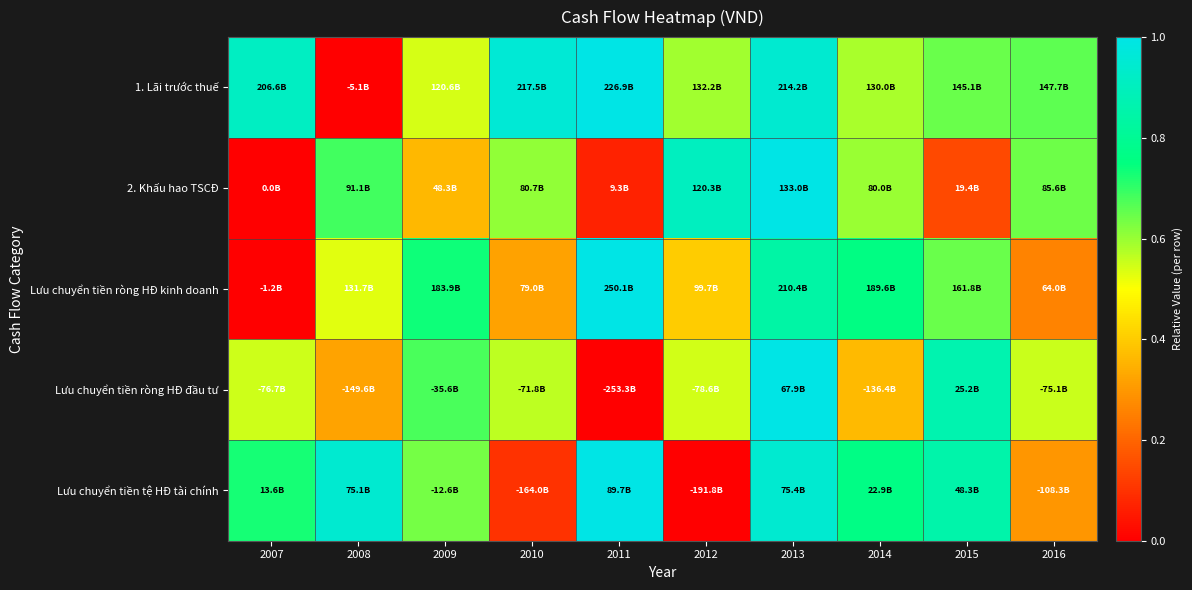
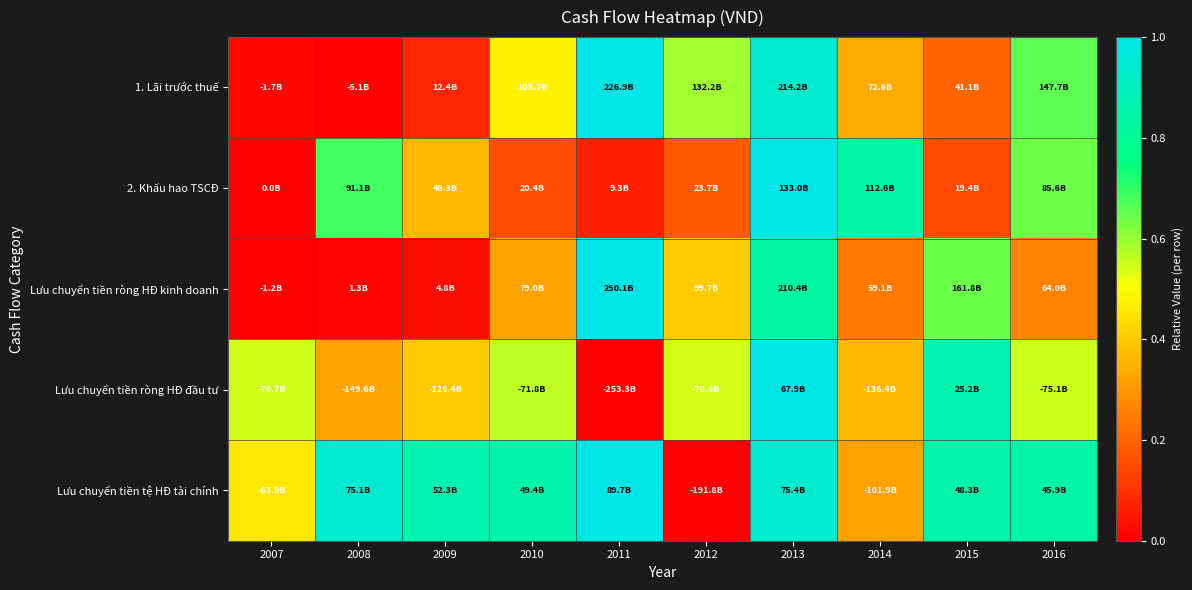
  {
    "1. Lãi trước thuế": {
-     "2007": "206.6B",
+     "2007": "-1.7B",
      "2008": "-5.1B",
-     "2009": "120.6B",
-     "2010": "217.5B",
+     "2009": "12.4B",
+     "2010": "105.7B",
      "2011": "226.9B",
      "2012": "132.2B",
      "2013": "214.2B",
-     "2014": "130.0B",
-     "2015": "145.1B",
+     "2014": "72.6B",
+     "2015": "41.1B",
      "2016": "147.7B"
    },
    "2. Khấu hao TSCĐ": {
      "2007": "0.0B",
      "2008": "91.1B",
      "2009": "48.3B",
-     "2010": "80.7B",
+     "2010": "20.4B",
      "2011": "9.3B",
-     "2012": "120.3B",
+     "2012": "23.7B",
      "2013": "133.0B",
-     "2014": "80.0B",
+     "2014": "112.6B",
      "2015": "19.4B",
      "2016": "85.6B"
    },
    "Lưu chuyển tiền ròng HĐ kinh doanh": {
      "2007": "-1.2B",
-     "2008": "131.7B",
-     "2009": "183.9B",
+     "2008": "1.3B",
+     "2009": "4.8B",
      "2010": "79.0B",
      "2011": "250.1B",
      "2012": "99.7B",
      "2013": "210.4B",
-     "2014": "189.6B",
+     "2014": "59.1B",
      "2015": "161.8B",
      "2016": "64.0B"
    },
    "Lưu chuyển tiền ròng HĐ đầu tư": {
      "2007": "-76.7B",
      "2008": "-149.6B",
-     "2009": "-35.6B",
+     "2009": "-126.4B",
      "2010": "-71.8B",
      "2011": "-253.3B",
      "2012": "-78.6B",
      "2013": "67.9B",
      "2014": "-136.4B",
      "2015": "25.2B",
      "2016": "-75.1B"
    },
    "Lưu chuyển tiền tệ HĐ tài chính": {
-     "2007": "13.6B",
+     "2007": "-63.9B",
      "2008": "75.1B",
-     "2009": "-12.6B",
-     "2010": "-164.0B",
+     "2009": "52.3B",
+     "2010": "49.4B",
      "2011": "89.7B",
      "2012": "-191.8B",
      "2013": "75.4B",
-     "2014": "22.9B",
+     "2014": "-101.9B",
      "2015": "48.3B",
-     "2016": "-108.3B"
+     "2016": "45.9B"
    }
  }
